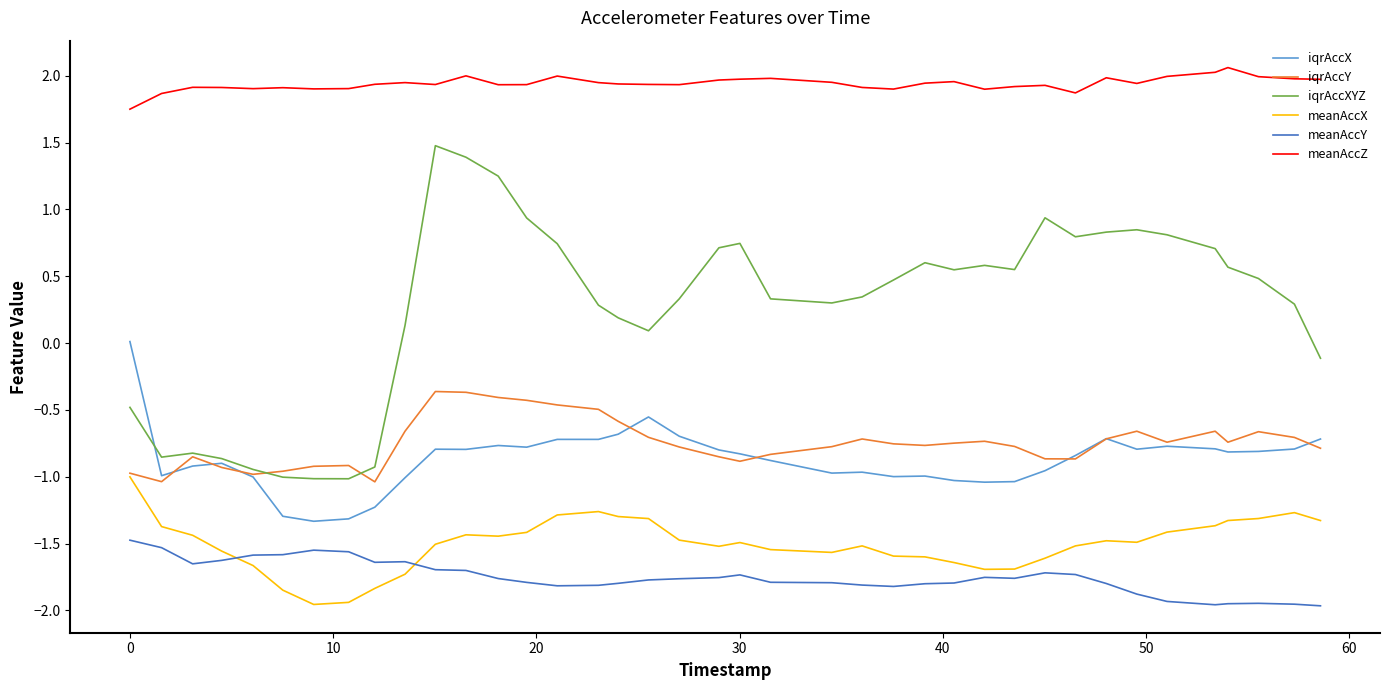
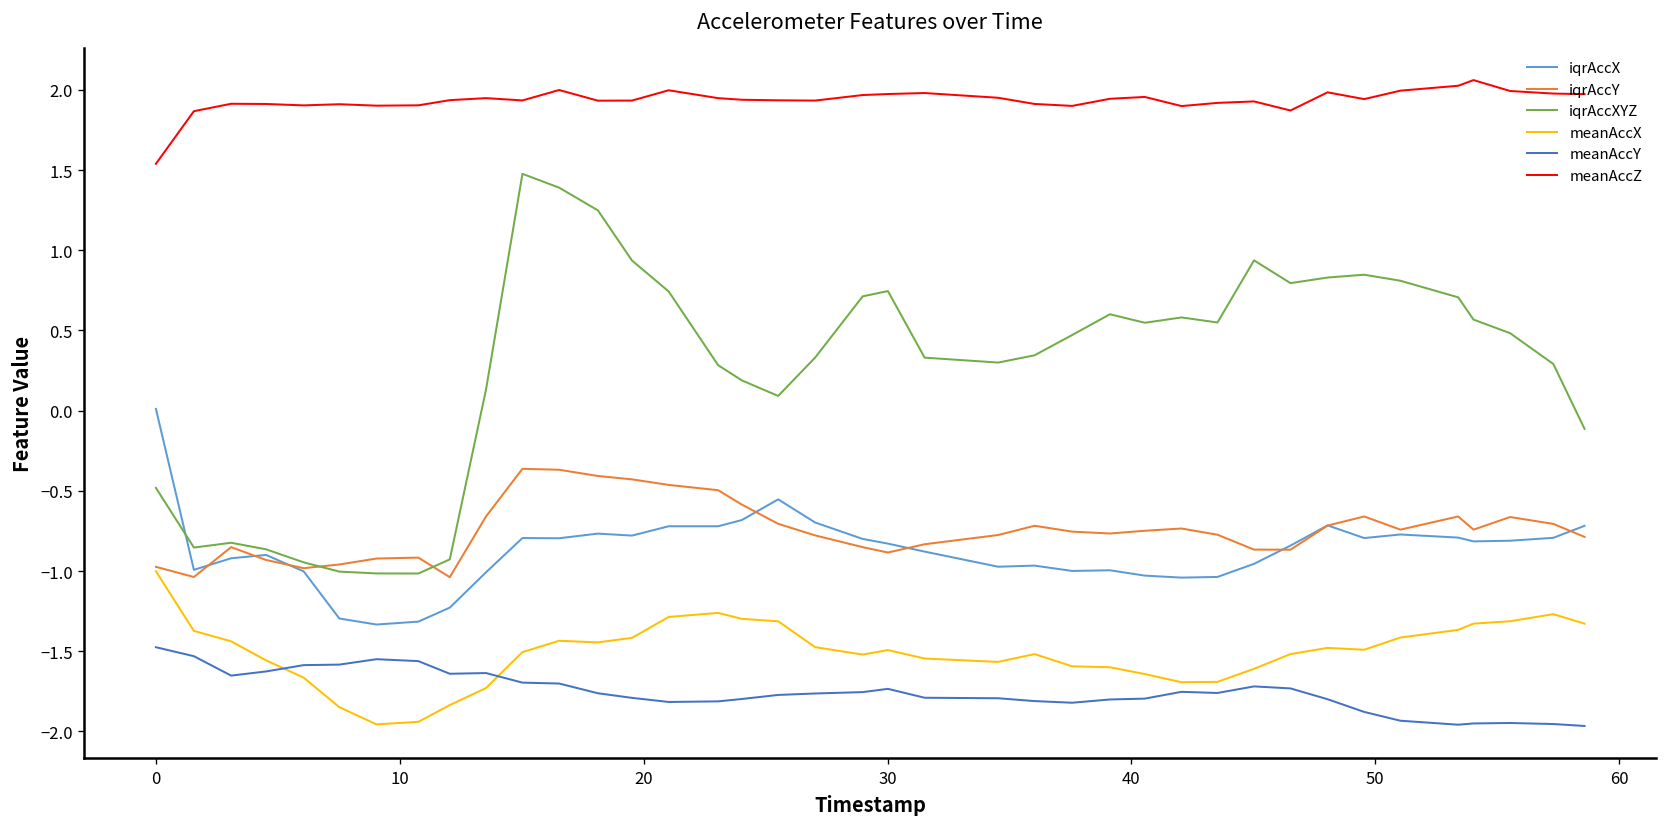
  {
    "iqrAccY": {
      "0": -0.97
    },
    "iqrAccXYZ": {
      "0": -0.48
    },
    "meanAccX": {
      "0": -1.00
    },
    "meanAccZ": {
-     "0": 1.75
+     "0": 1.54
    }
  }
